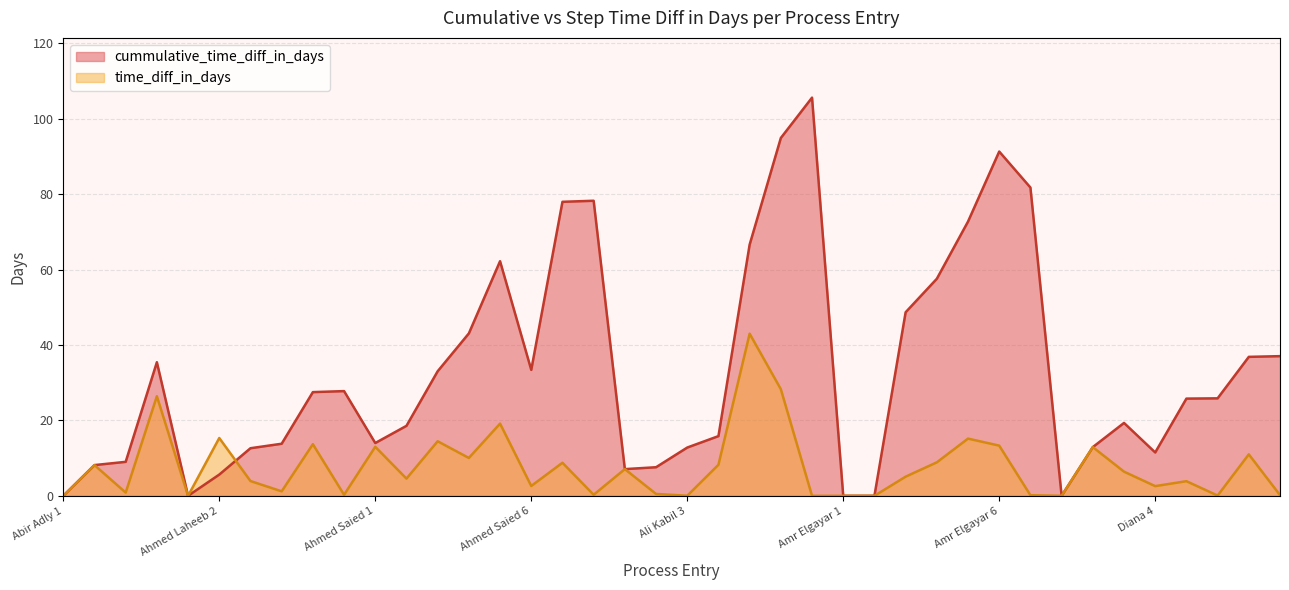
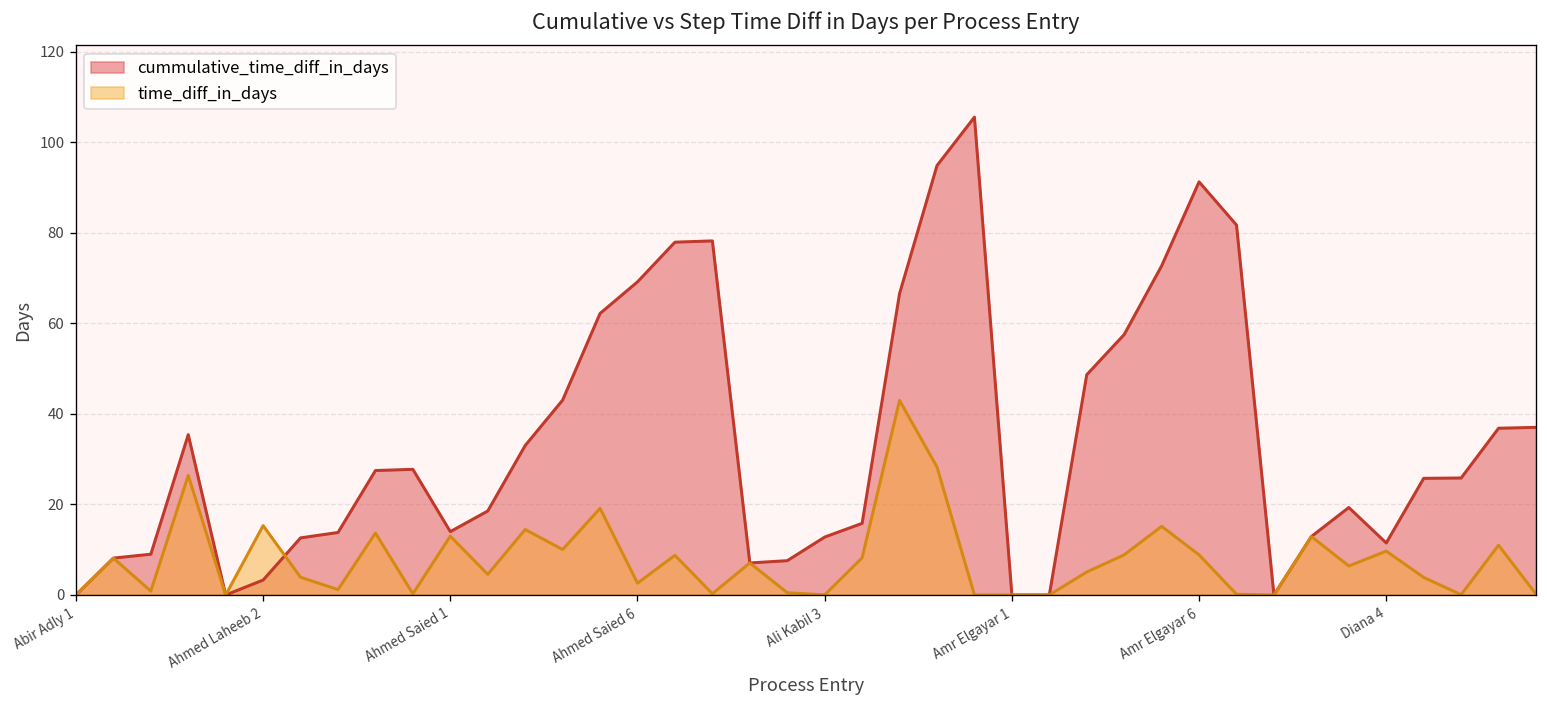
  {
    "cummulative_time_diff_in_days": {
-     "Ahmed Laheeb 2": 6,
+     "Ahmed Laheeb 2": 3,
      "Ahmed Saied 1": 14,
-     "Ahmed Saied 6": 33,
+     "Ahmed Saied 6": 69,
      "Ali Kabil 3": 13,
      "Amr Elgayar 6": 91,
      "Diana 4": 12
    },
    "time_diff_in_days": {
      "Ahmed Laheeb 2": 15,
      "Ahmed Saied 1": 13,
      "Ahmed Saied 6": 3,
      "Ali Kabil 3": 0,
-     "Amr Elgayar 6": 13,
-     "Diana 4": 3
+     "Amr Elgayar 6": 9,
+     "Diana 4": 10
    }
  }
